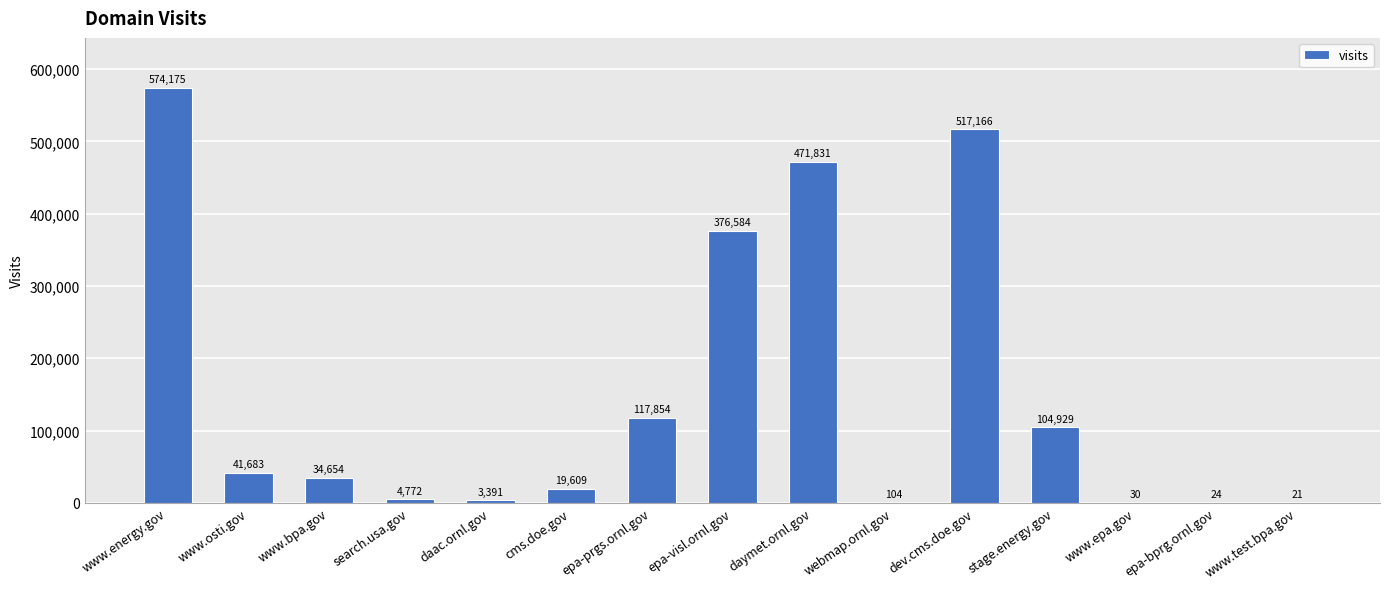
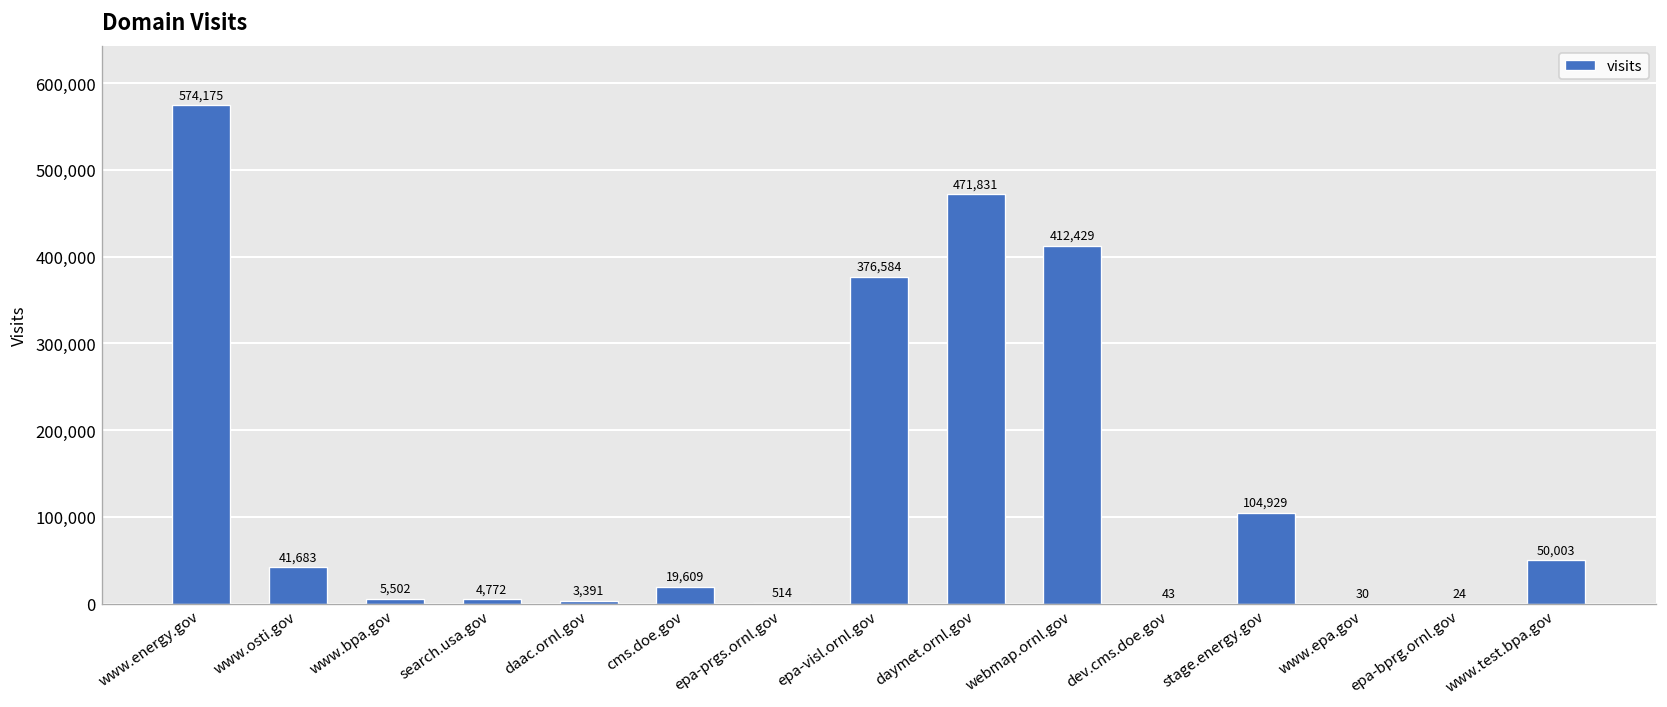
  {
    "www.energy.gov": "574,175",
    "www.osti.gov": "41,683",
-   "www.bpa.gov": "34,654",
+   "www.bpa.gov": "5,502",
    "search.usa.gov": "4,772",
    "daac.ornl.gov": "3,391",
    "cms.doe.gov": "19,609",
-   "epa-prgs.ornl.gov": "117,854",
+   "epa-prgs.ornl.gov": "514",
    "epa-visl.ornl.gov": "376,584",
    "daymet.ornl.gov": "471,831",
-   "webmap.ornl.gov": "104",
-   "dev.cms.doe.gov": "517,166",
+   "webmap.ornl.gov": "412,429",
+   "dev.cms.doe.gov": "43",
    "stage.energy.gov": "104,929",
    "www.epa.gov": "30",
    "epa-bprg.ornl.gov": "24",
-   "www.test.bpa.gov": "21"
+   "www.test.bpa.gov": "50,003"
  }
